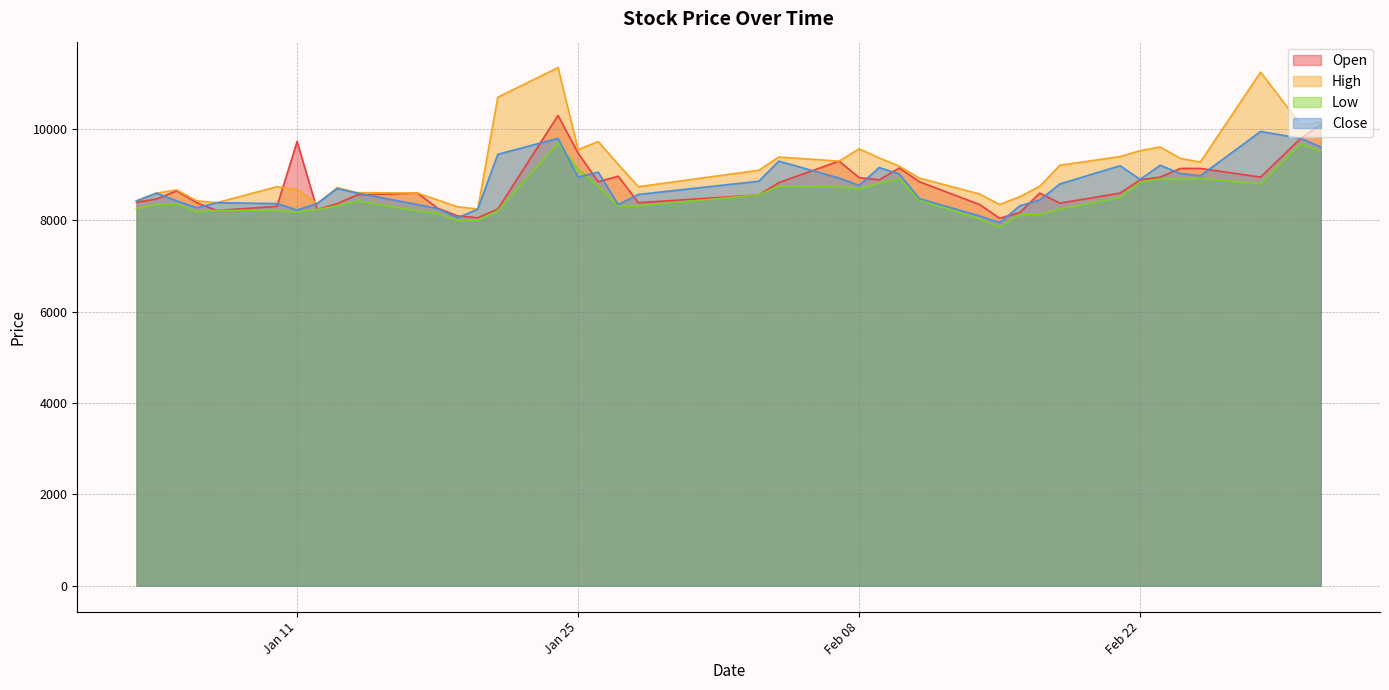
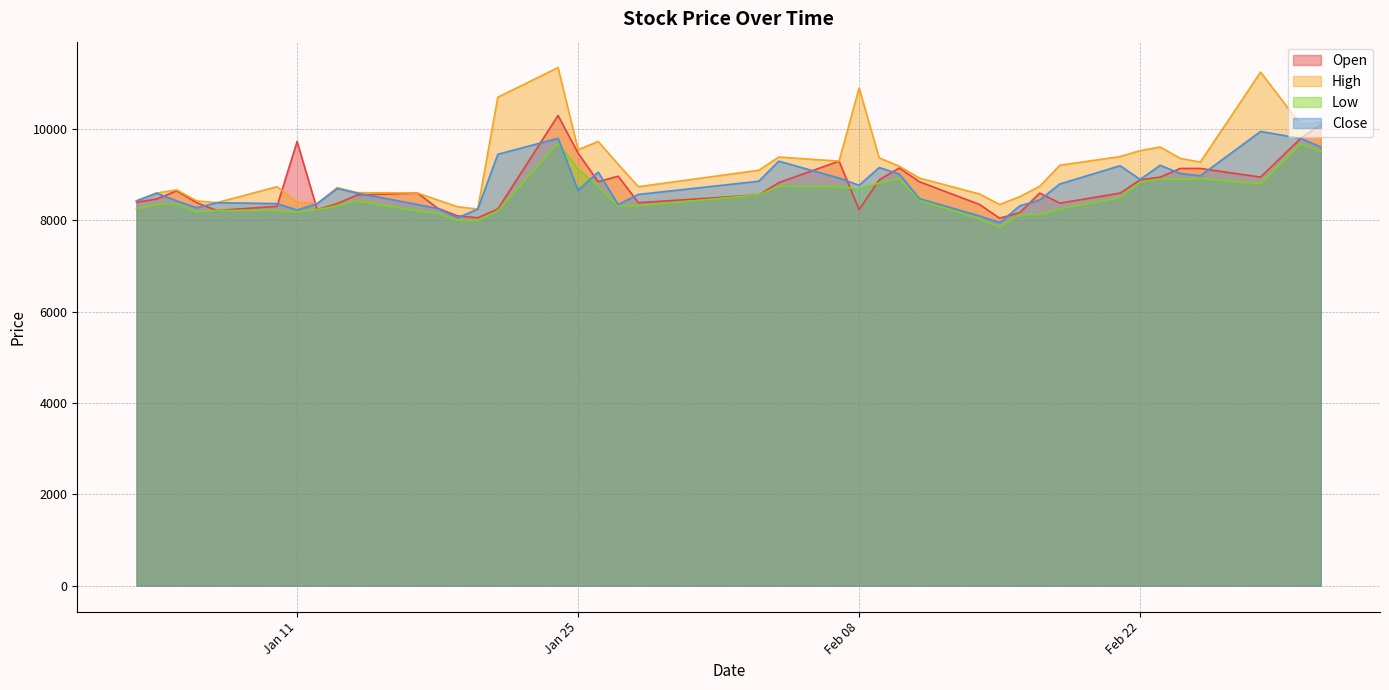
  {
    "Open": {
      "Jan 11": 9700,
      "Jan 25": 9500,
-     "Feb 08": 8900
+     "Feb 08": 8200
    },
    "High": {
-     "Jan 11": 8700,
+     "Jan 11": 8400,
      "Jan 25": 9600,
-     "Feb 08": 9600,
+     "Feb 08": 10900,
      "Feb 22": 9500
    },
    "Low": {
      "Jan 25": 9100,
      "Feb 08": 8700
    },
    "Close": {
-     "Jan 25": 9000,
+     "Jan 25": 8700,
      "Feb 08": 8800
    }
  }
